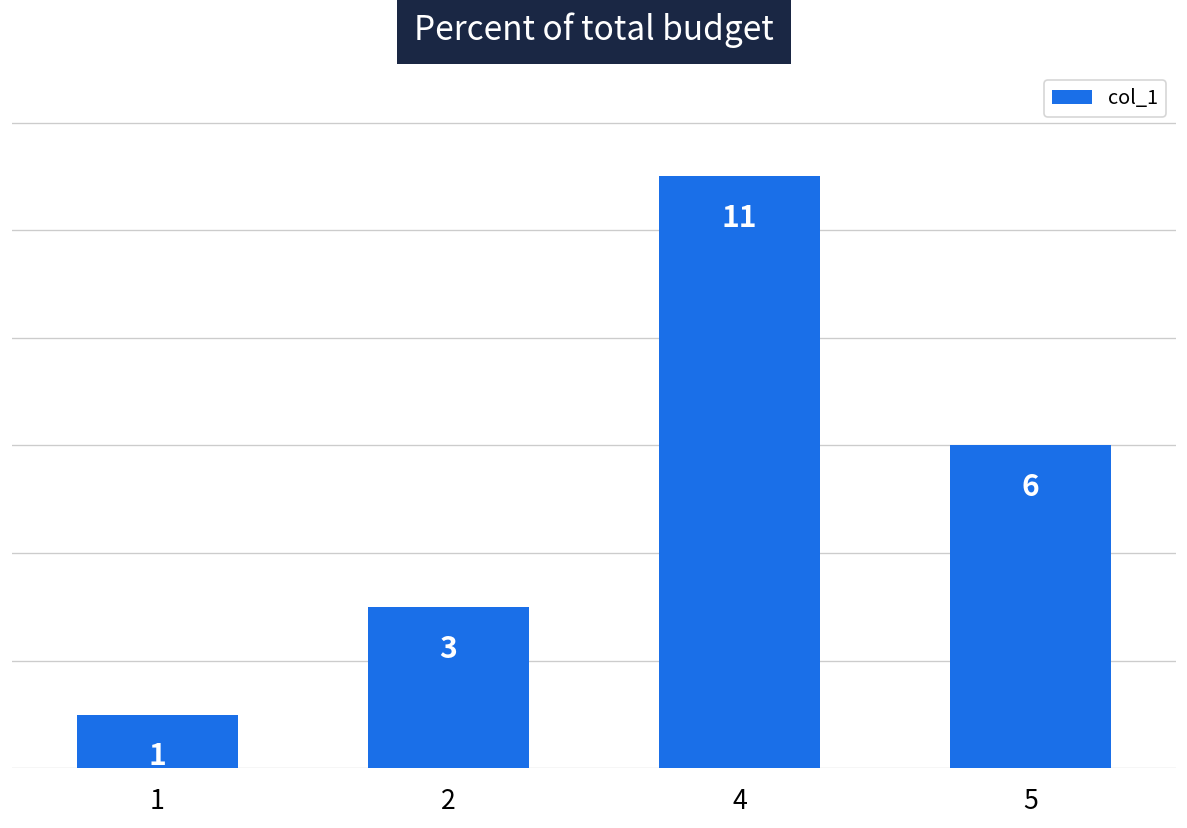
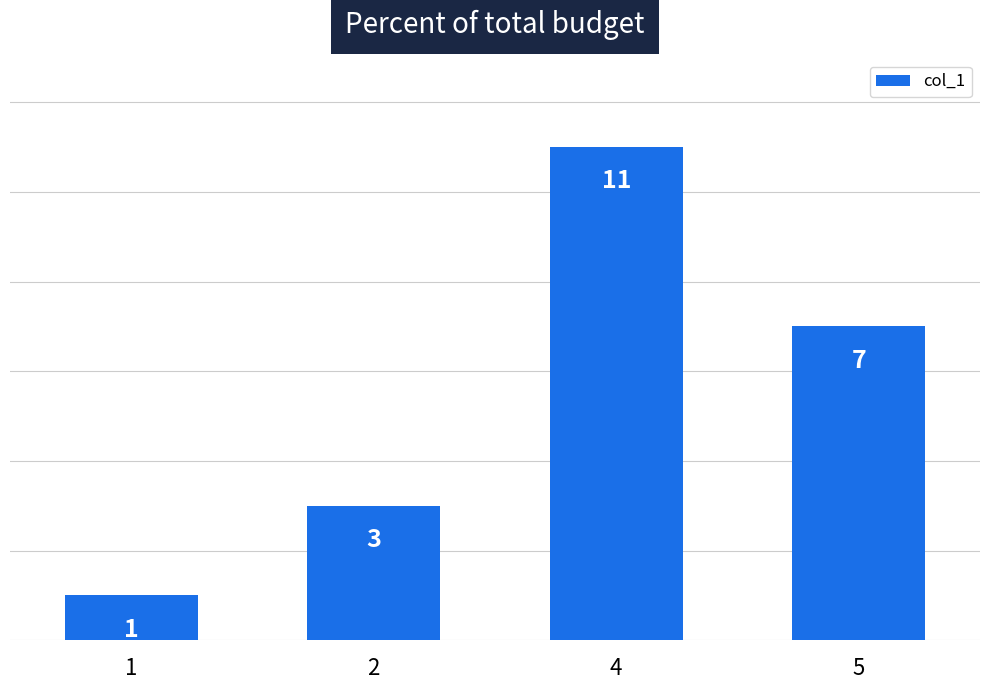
  {
    "1": 1,
    "2": 3,
    "4": 11,
-   "5": 6
+   "5": 7
  }
